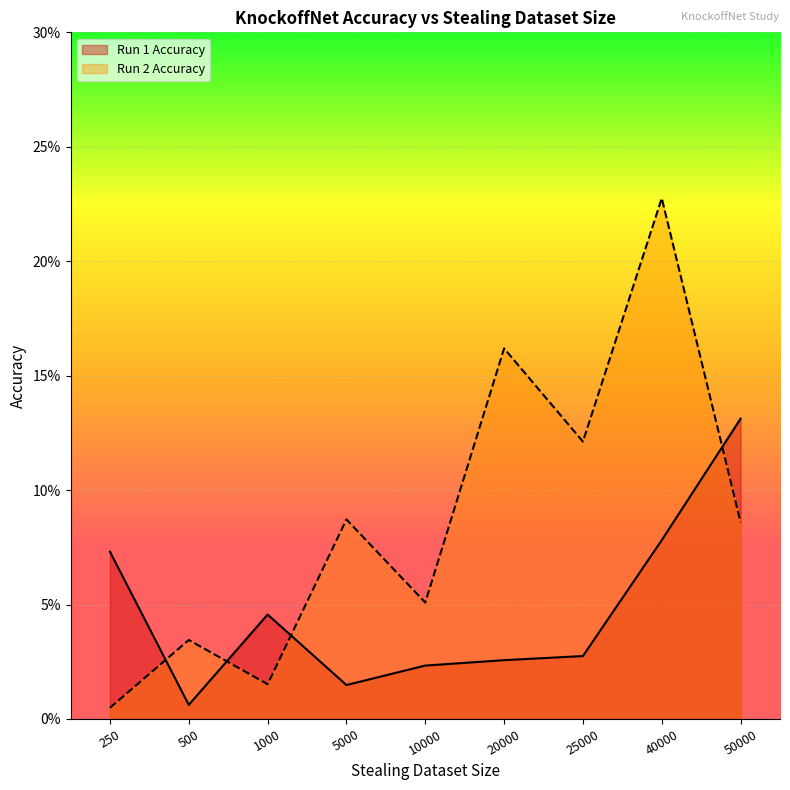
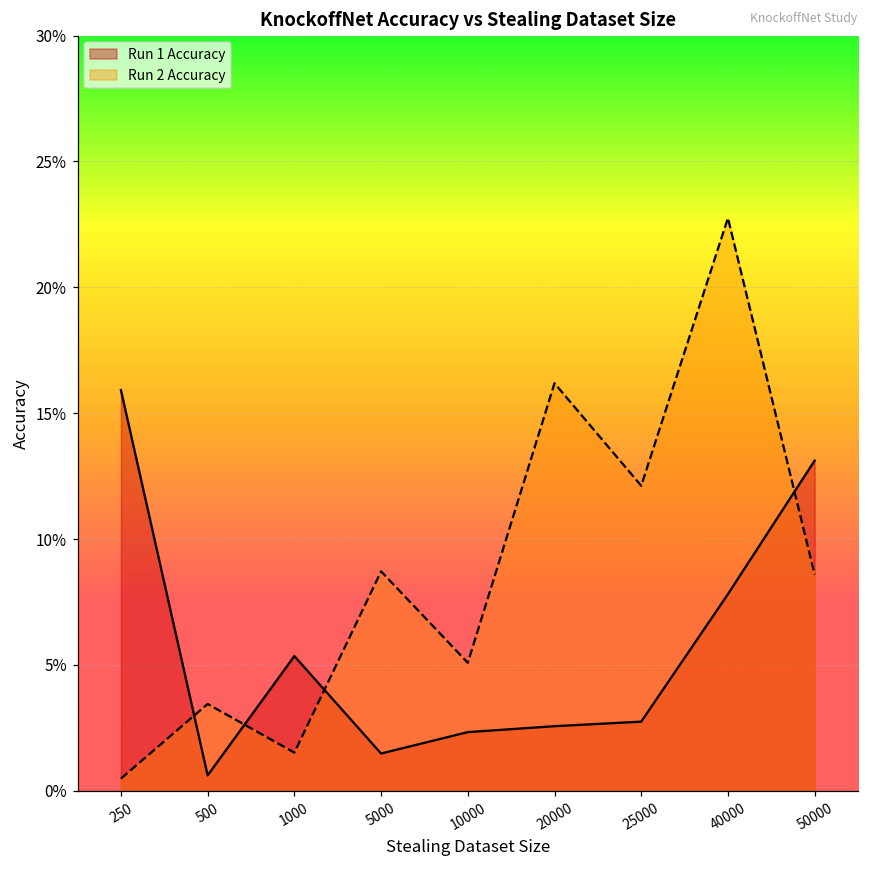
  {
    "Run 1 Accuracy": {
-     "250": "7.3%",
+     "250": "15.9%",
      "500": "0.6%",
-     "1000": "4.6%",
+     "1000": "5.4%",
      "5000": "1.5%",
      "10000": "2.3%",
      "20000": "2.6%",
      "25000": "2.7%",
      "40000": "7.8%",
      "50000": "13.1%"
    },
    "Run 2 Accuracy": {
      "250": "0.5%",
      "500": "3.5%",
      "1000": "1.5%",
      "5000": "8.7%",
      "10000": "5.1%",
      "20000": "16.2%",
      "25000": "12.1%",
      "40000": "22.8%",
      "50000": "8.6%"
    }
  }
